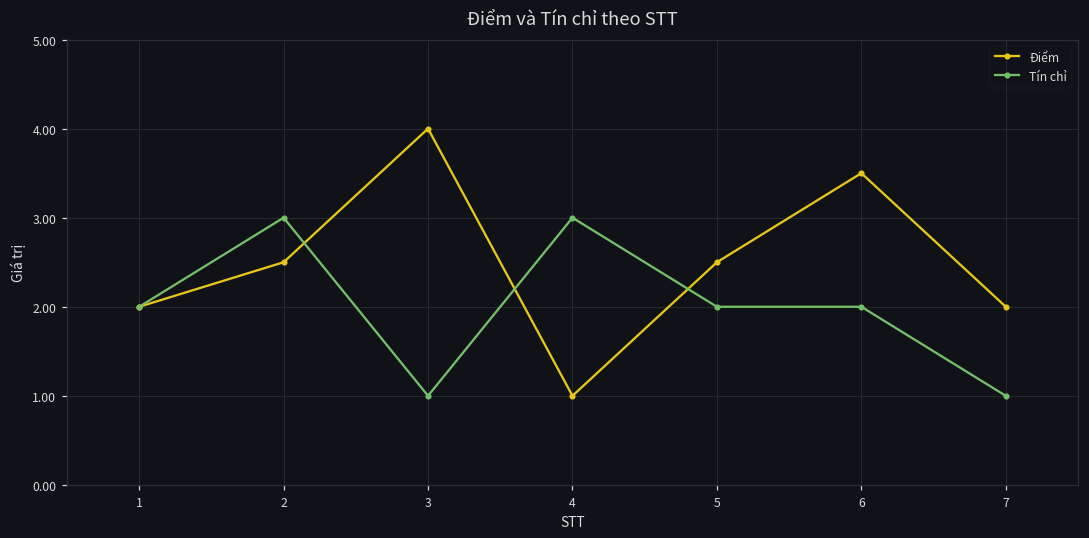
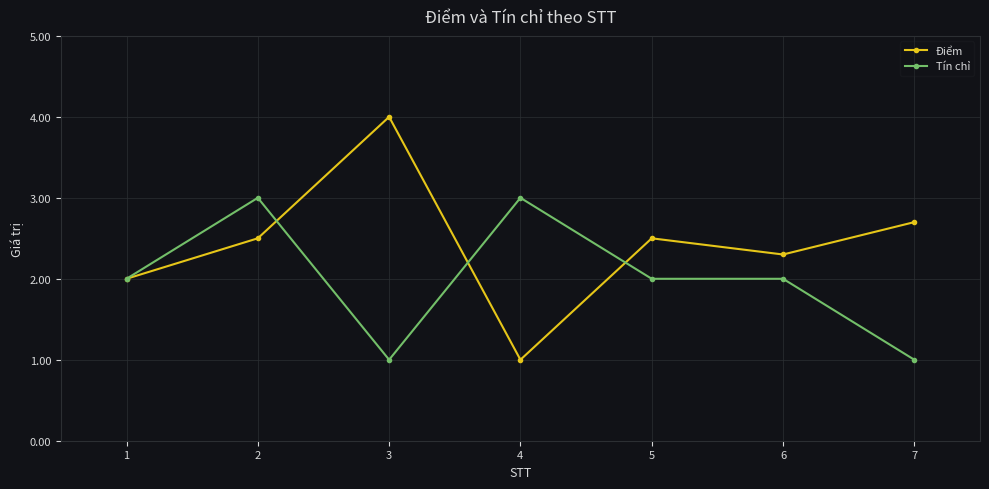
  {
    "Điểm": {
      "2": 2.5,
      "3": 4.0,
      "4": 1.0,
      "5": 2.5,
-     "6": 3.5,
-     "7": 2.0
+     "6": 2.3,
+     "7": 2.7
    },
    "Tín chỉ": {
      "2": 3.0,
      "3": 1.0,
      "4": 3.0,
      "5": 2.0,
      "6": 2.0,
      "7": 1.0
    }
  }
